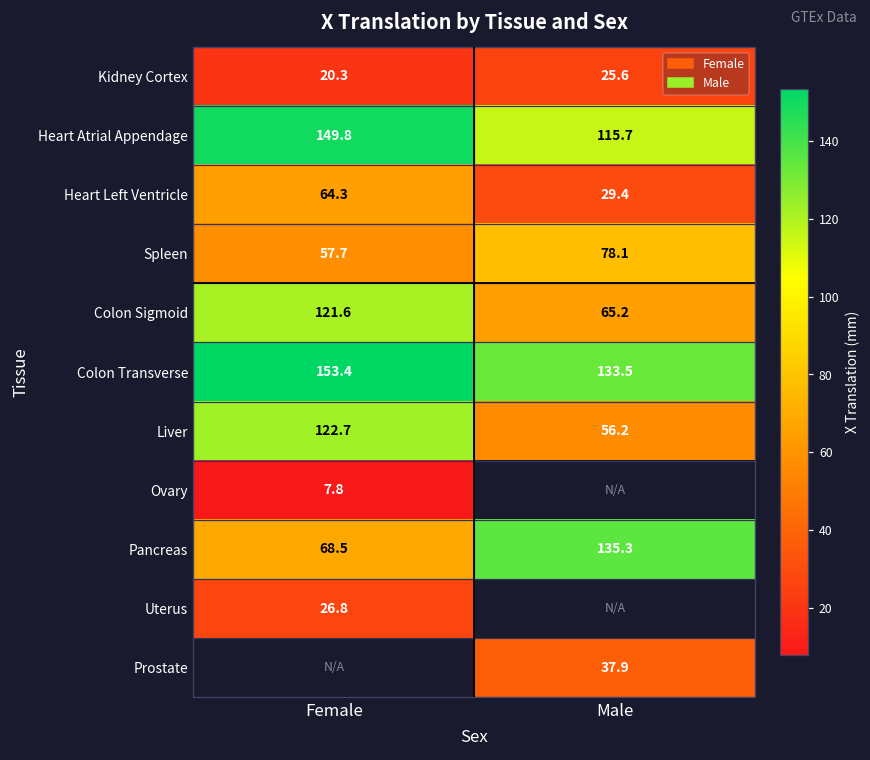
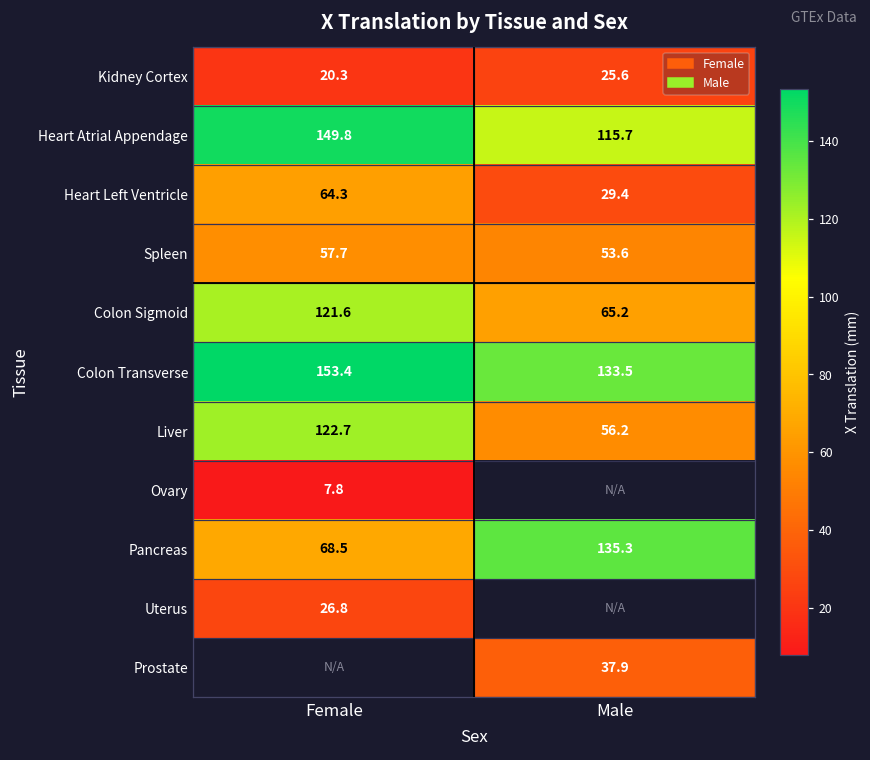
  {
    "Kidney Cortex": {
      "Female": 20.3,
      "Male": 25.6
    },
    "Heart Atrial Appendage": {
      "Female": 149.8,
      "Male": 115.7
    },
    "Heart Left Ventricle": {
      "Female": 64.3,
      "Male": 29.4
    },
    "Spleen": {
      "Female": 57.7,
-     "Male": 78.1
+     "Male": 53.6
    },
    "Colon Sigmoid": {
      "Female": 121.6,
      "Male": 65.2
    },
    "Colon Transverse": {
      "Female": 153.4,
      "Male": 133.5
    },
    "Liver": {
      "Female": 122.7,
      "Male": 56.2
    },
    "Ovary": {
      "Female": 7.8
    },
    "Pancreas": {
      "Female": 68.5,
      "Male": 135.3
    },
    "Uterus": {
      "Female": 26.8
    },
    "Prostate": {
      "Male": 37.9
    }
  }
